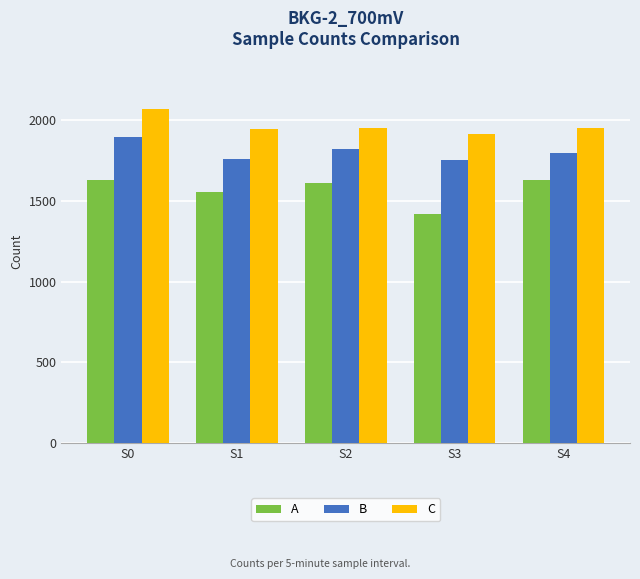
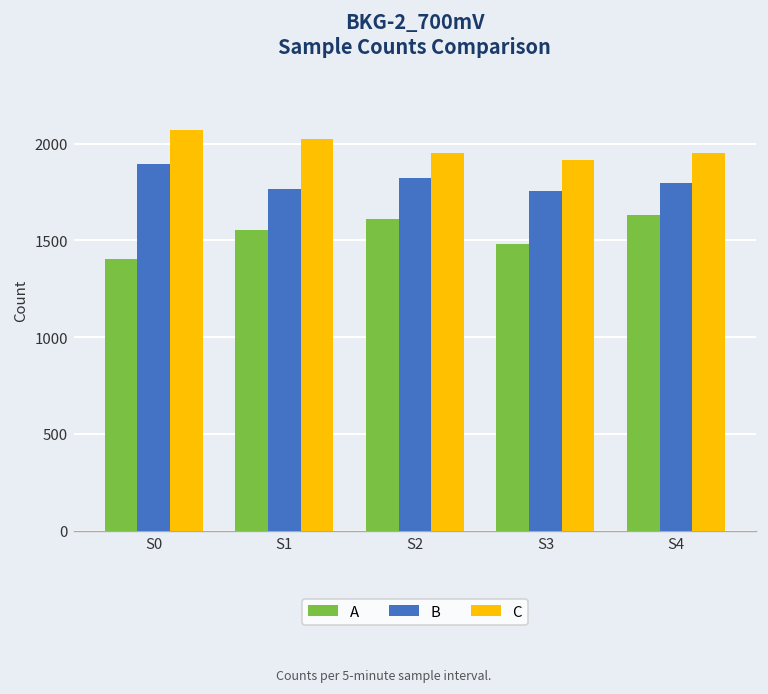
  {
    "A": {
-     "S0": 1630,
+     "S0": 1400,
      "S1": 1560,
      "S2": 1610,
-     "S3": 1420,
+     "S3": 1480,
      "S4": 1630
    },
    "B": {
      "S0": 1900,
      "S1": 1760,
      "S2": 1820,
      "S3": 1750,
      "S4": 1800
    },
    "C": {
      "S0": 2070,
-     "S1": 1950,
+     "S1": 2030,
      "S2": 1950,
      "S3": 1920,
      "S4": 1950
    }
  }
